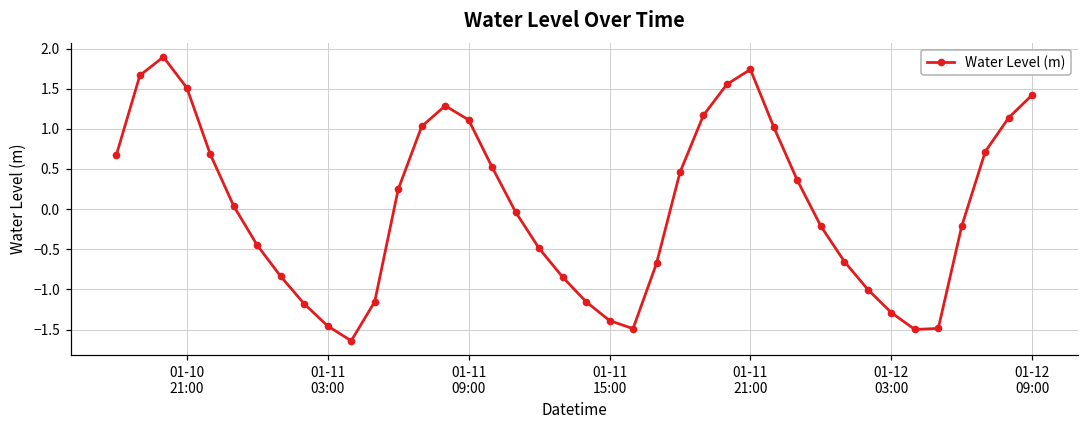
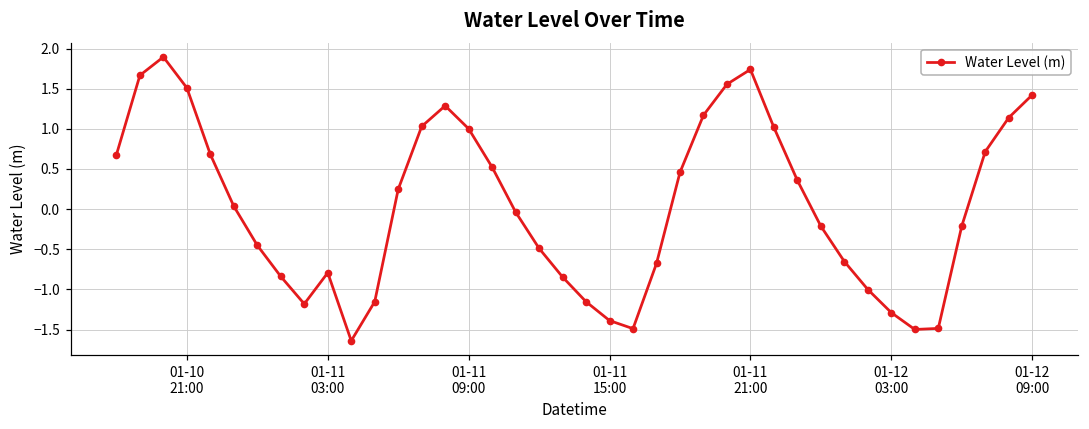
  {
    "01-10 21:00": 1.5,
-   "01-11 03:00": -1.5,
-   "01-11 09:00": 1.1,
+   "01-11 03:00": -0.8,
+   "01-11 09:00": 1.0,
    "01-11 15:00": -1.4,
    "01-11 21:00": 1.7,
    "01-12 03:00": -1.3,
    "01-12 09:00": 1.4
  }
